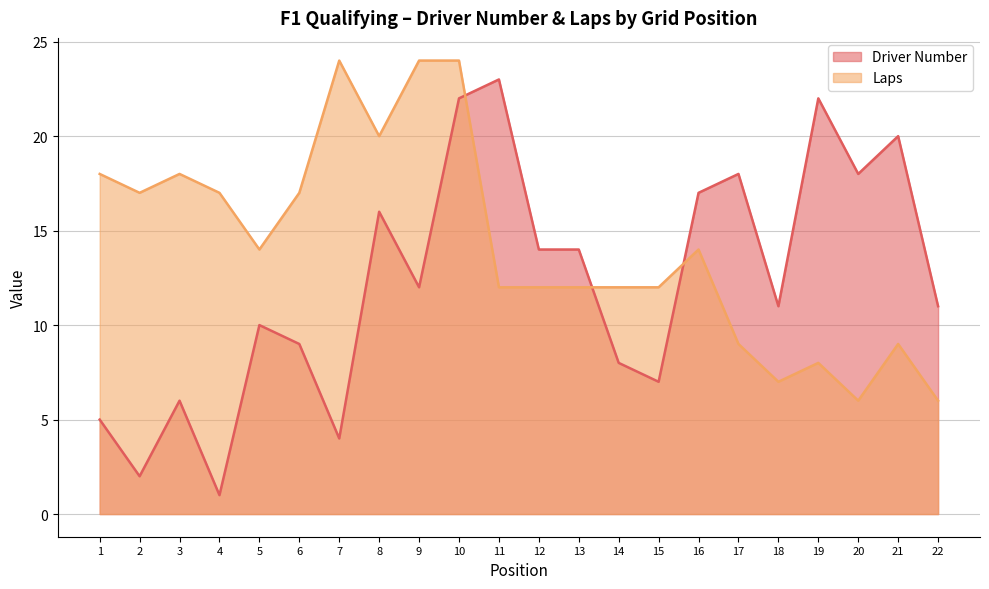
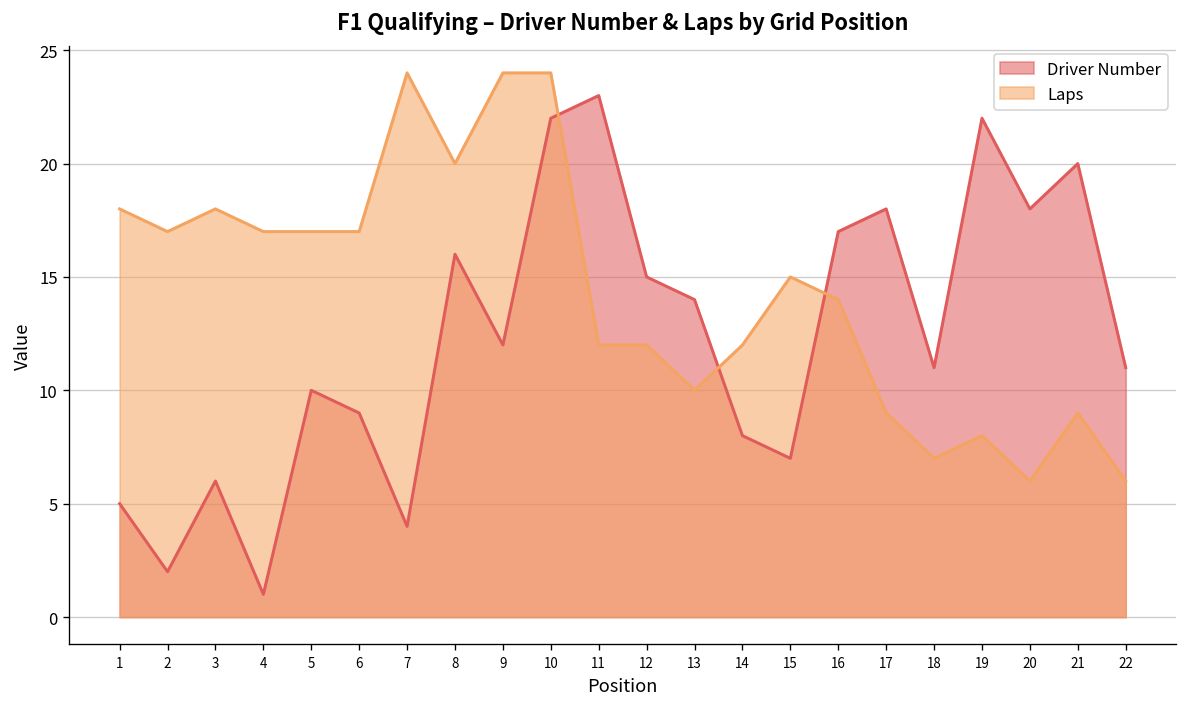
  {
    "Driver Number": {
      "1": 5,
      "2": 2,
      "3": 6,
      "4": 1,
      "5": 10,
      "6": 9,
      "7": 4,
      "8": 16,
      "9": 12,
      "10": 22,
      "11": 23,
-     "12": 14,
+     "12": 15,
      "13": 14,
      "14": 8,
      "15": 7,
      "16": 17,
      "17": 18,
      "18": 11,
      "19": 22,
      "20": 18,
      "21": 20,
      "22": 11
    },
    "Laps": {
      "1": 18,
      "2": 17,
      "3": 18,
      "4": 17,
-     "5": 14,
+     "5": 17,
      "6": 17,
      "7": 24,
      "8": 20,
      "9": 24,
      "10": 24,
      "11": 12,
      "12": 12,
-     "13": 12,
+     "13": 10,
      "14": 12,
-     "15": 12,
+     "15": 15,
      "16": 14,
      "17": 9,
      "18": 7,
      "19": 8,
      "20": 6,
      "21": 9,
      "22": 6
    }
  }
